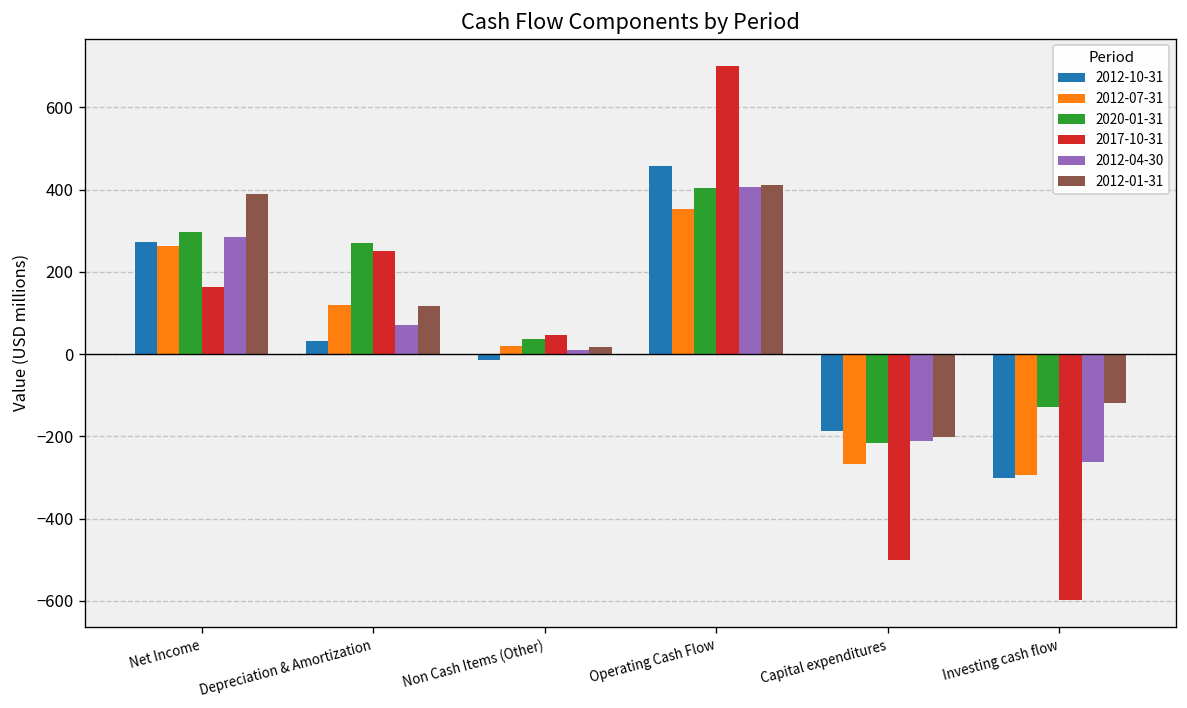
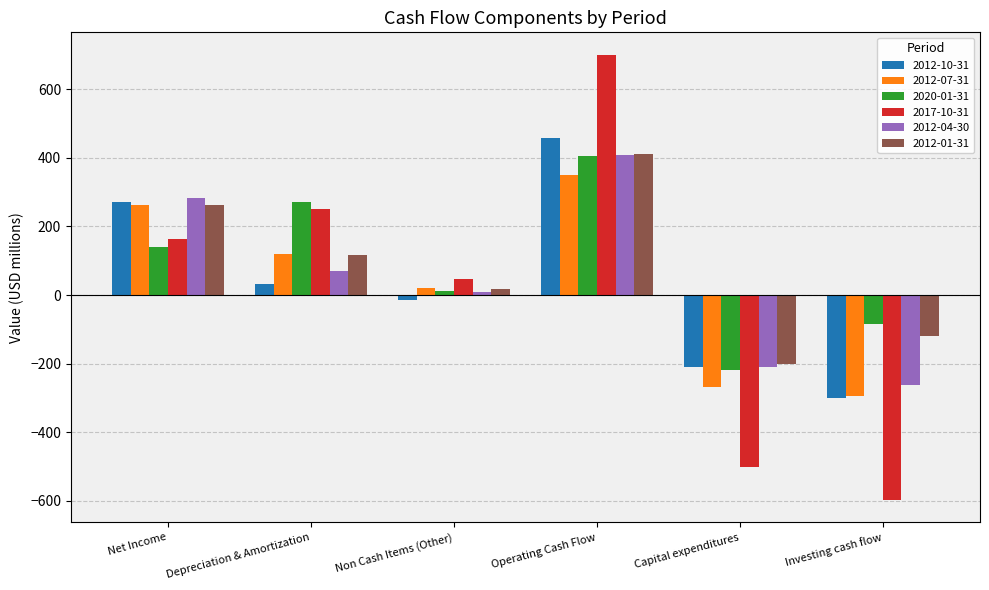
  {
    "2012-10-31": {
      "Net Income": 270,
      "Depreciation & Amortization": 30,
      "Non Cash Items (Other)": -10,
      "Operating Cash Flow": 460,
-     "Capital expenditures": -190,
+     "Capital expenditures": -210,
      "Investing cash flow": -300
    },
    "2012-07-31": {
      "Net Income": 260,
      "Depreciation & Amortization": 120,
      "Non Cash Items (Other)": 20,
      "Operating Cash Flow": 350,
      "Capital expenditures": -270,
      "Investing cash flow": -290
    },
    "2020-01-31": {
-     "Net Income": 300,
+     "Net Income": 140,
      "Depreciation & Amortization": 270,
-     "Non Cash Items (Other)": 40,
+     "Non Cash Items (Other)": 10,
      "Operating Cash Flow": 400,
      "Capital expenditures": -220,
-     "Investing cash flow": -130
+     "Investing cash flow": -80
    },
    "2017-10-31": {
      "Net Income": 160,
      "Depreciation & Amortization": 250,
      "Non Cash Items (Other)": 50,
      "Operating Cash Flow": 700,
      "Capital expenditures": -500,
      "Investing cash flow": -600
    },
    "2012-04-30": {
      "Net Income": 280,
      "Depreciation & Amortization": 70,
      "Non Cash Items (Other)": 10,
      "Operating Cash Flow": 410,
      "Capital expenditures": -210,
      "Investing cash flow": -260
    },
    "2012-01-31": {
-     "Net Income": 390,
+     "Net Income": 260,
      "Depreciation & Amortization": 120,
      "Non Cash Items (Other)": 20,
      "Operating Cash Flow": 410,
      "Capital expenditures": -200,
      "Investing cash flow": -120
    }
  }
